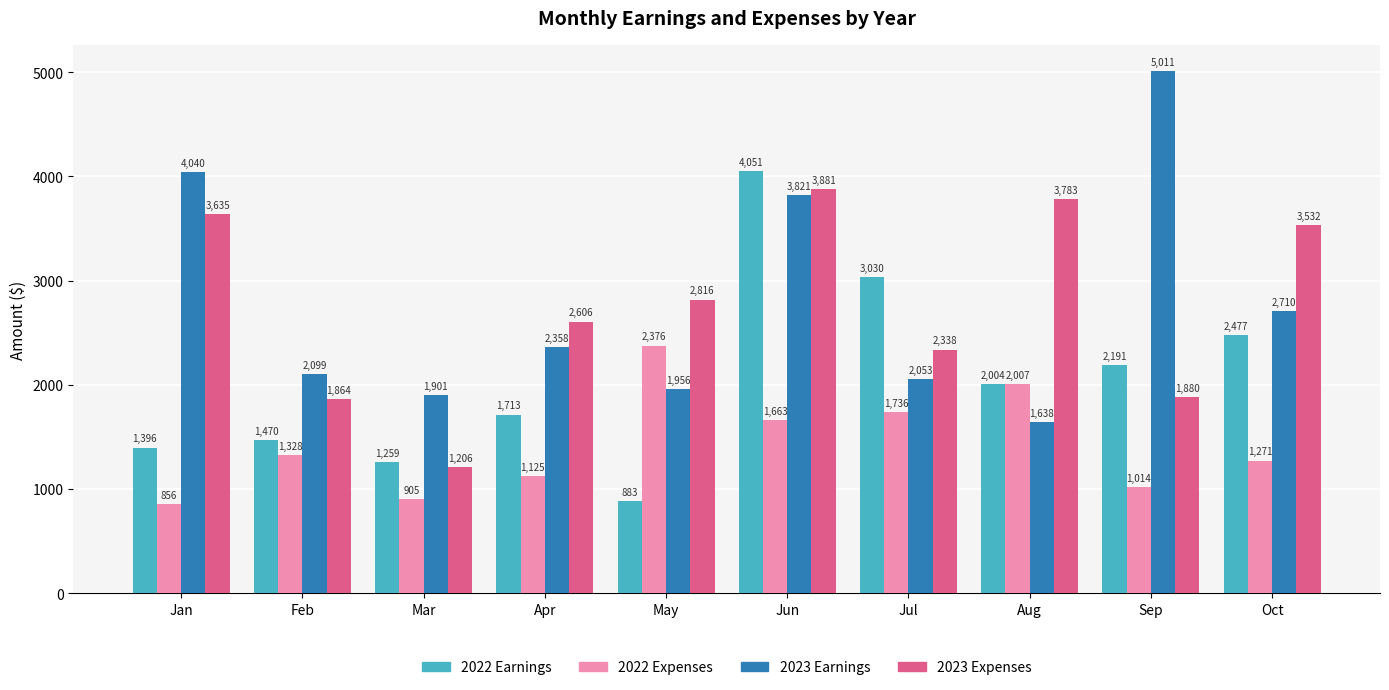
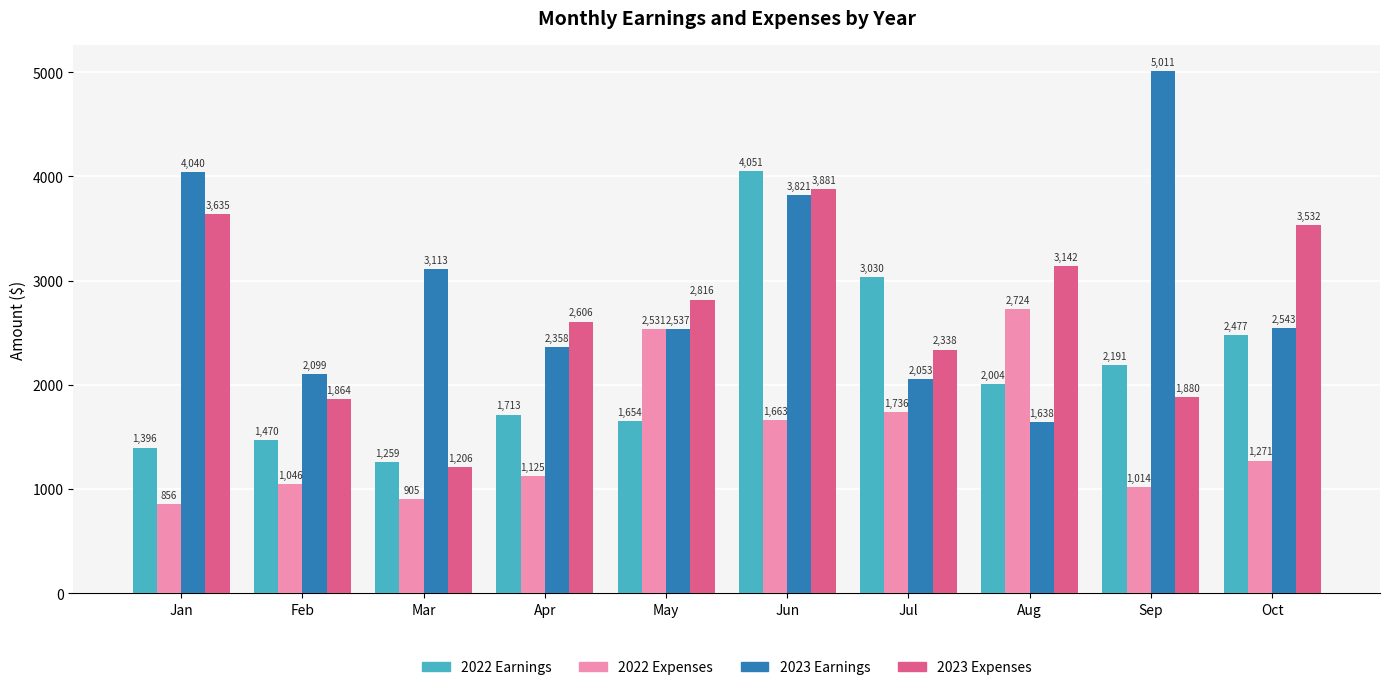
  {
    "2022 Earnings": {
      "Jan": "1,396",
      "Feb": "1,470",
      "Mar": "1,259",
      "Apr": "1,713",
-     "May": "883",
+     "May": "1,654",
      "Jun": "4,051",
      "Jul": "3,030",
      "Aug": "2,004",
      "Sep": "2,191",
      "Oct": "2,477"
    },
    "2022 Expenses": {
      "Jan": "856",
-     "Feb": "1,328",
+     "Feb": "1,046",
      "Mar": "905",
      "Apr": "1,125",
-     "May": "2,376",
+     "May": "2,531",
      "Jun": "1,663",
      "Jul": "1,736",
-     "Aug": "2,007",
+     "Aug": "2,724",
      "Sep": "1,014",
      "Oct": "1,271"
    },
    "2023 Earnings": {
      "Jan": "4,040",
      "Feb": "2,099",
-     "Mar": "1,901",
+     "Mar": "3,113",
      "Apr": "2,358",
-     "May": "1,956",
+     "May": "2,537",
      "Jun": "3,821",
      "Jul": "2,053",
      "Aug": "1,638",
      "Sep": "5,011",
-     "Oct": "2,710"
+     "Oct": "2,543"
    },
    "2023 Expenses": {
      "Jan": "3,635",
      "Feb": "1,864",
      "Mar": "1,206",
      "Apr": "2,606",
      "May": "2,816",
      "Jun": "3,881",
      "Jul": "2,338",
-     "Aug": "3,783",
+     "Aug": "3,142",
      "Sep": "1,880",
      "Oct": "3,532"
    }
  }
